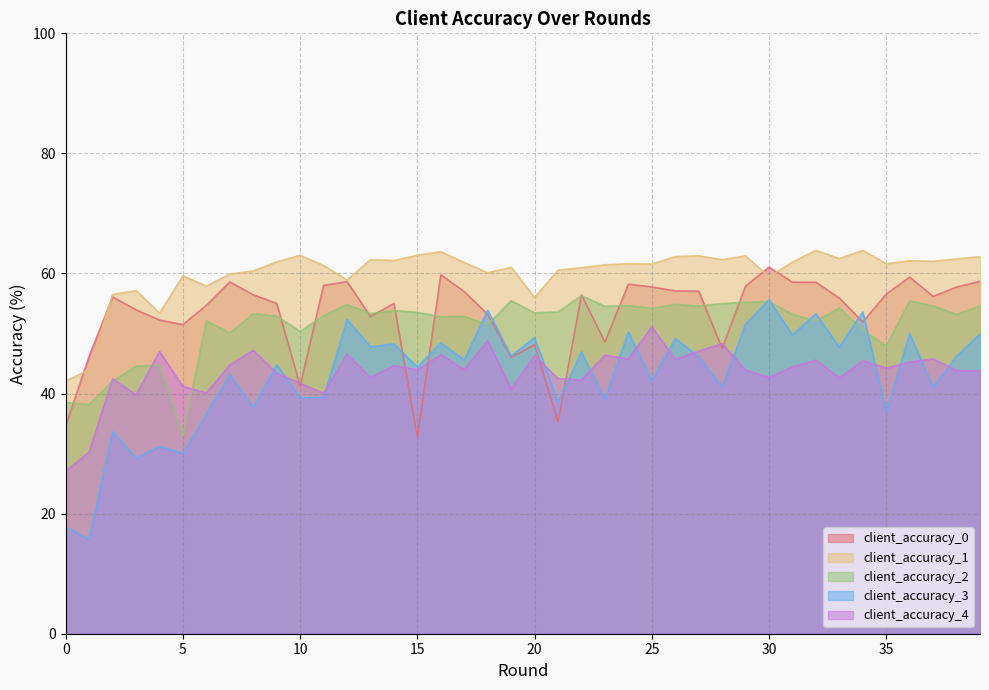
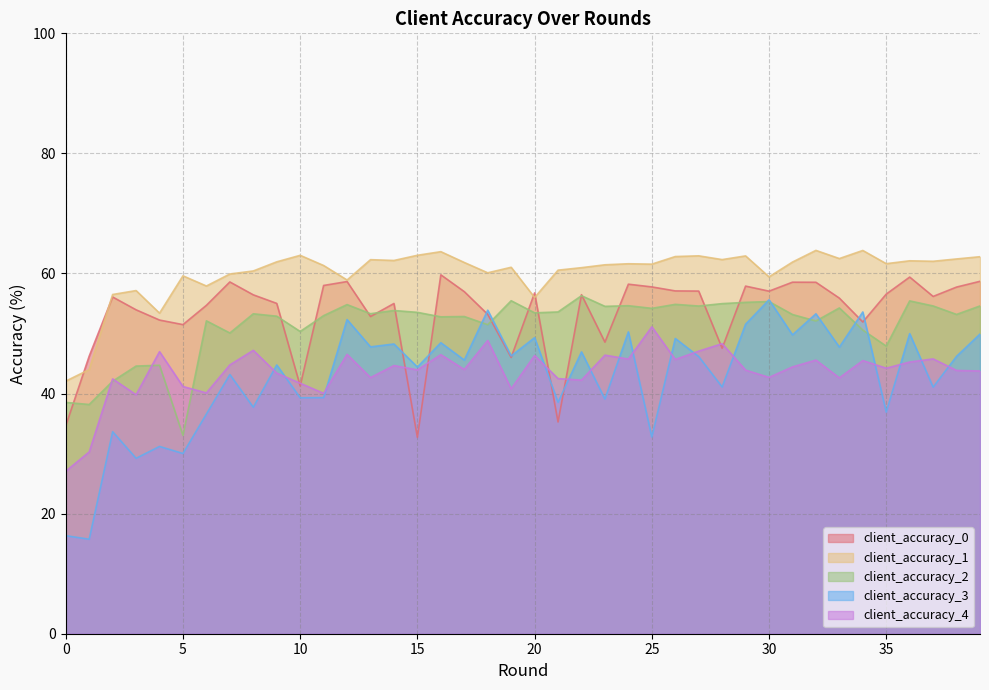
  {
    "client_accuracy_0": {
      "0": 35,
      "5": 51,
      "10": 41,
      "15": 33,
-     "20": 48,
+     "20": 57,
      "25": 58,
-     "30": 61,
+     "30": 57,
      "35": 57
    },
    "client_accuracy_1": {
      "0": 42,
      "5": 60,
      "10": 63,
      "15": 63,
      "20": 56,
      "25": 62,
      "30": 59,
      "35": 62
    },
    "client_accuracy_2": {
      "0": 39,
      "5": 33,
      "10": 50,
      "15": 54,
      "20": 53,
      "25": 54,
      "35": 48
    },
    "client_accuracy_3": {
-     "0": 18,
+     "0": 16,
      "5": 30,
      "10": 39,
      "15": 44,
      "20": 49,
-     "25": 42,
+     "25": 33,
      "35": 37
    },
    "client_accuracy_4": {
      "0": 27,
      "5": 41,
      "10": 42,
      "15": 44,
      "20": 46,
      "25": 51,
      "30": 43,
      "35": 44
    }
  }
